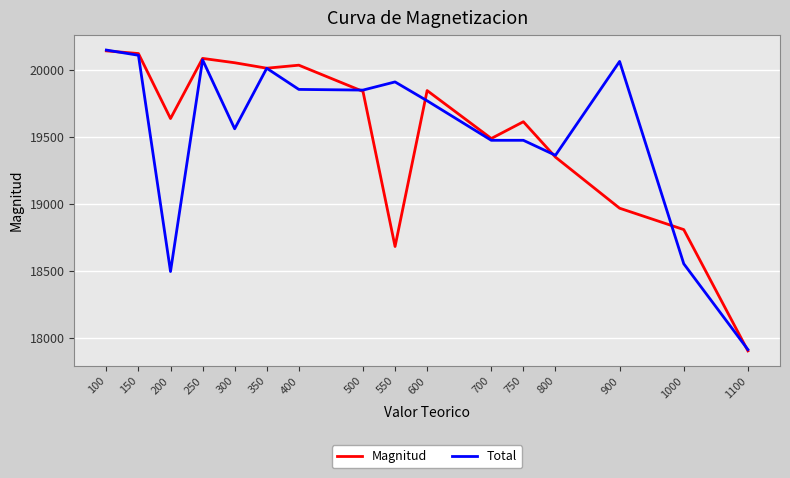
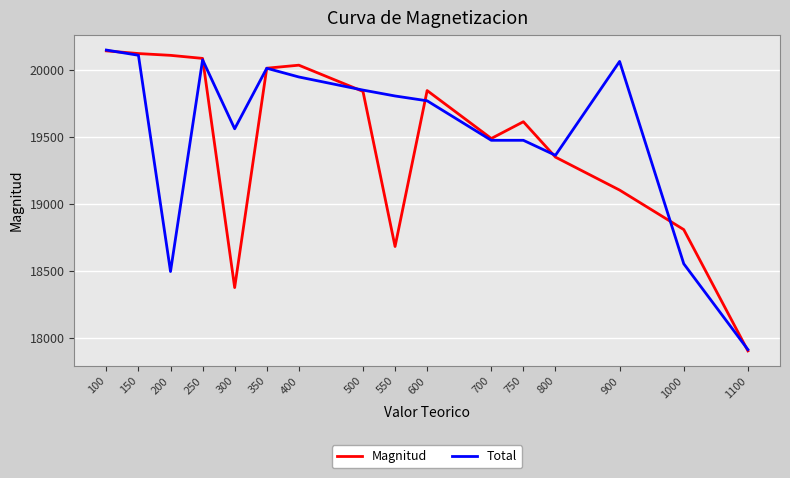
  {
    "Magnitud": {
-     "200": 19640,
-     "300": 20050,
+     "200": 20110,
+     "300": 18370,
      "400": 20030,
      "550": 18680,
      "600": 19840,
      "750": 19610,
-     "900": 18970,
+     "900": 19100,
      "1000": 18810
    },
    "Total": {
      "200": 18490,
      "300": 19560,
-     "400": 19850,
-     "550": 19910,
+     "400": 19950,
+     "550": 19800,
      "600": 19770,
      "750": 19470,
      "900": 20060,
      "1000": 18550
    }
  }
